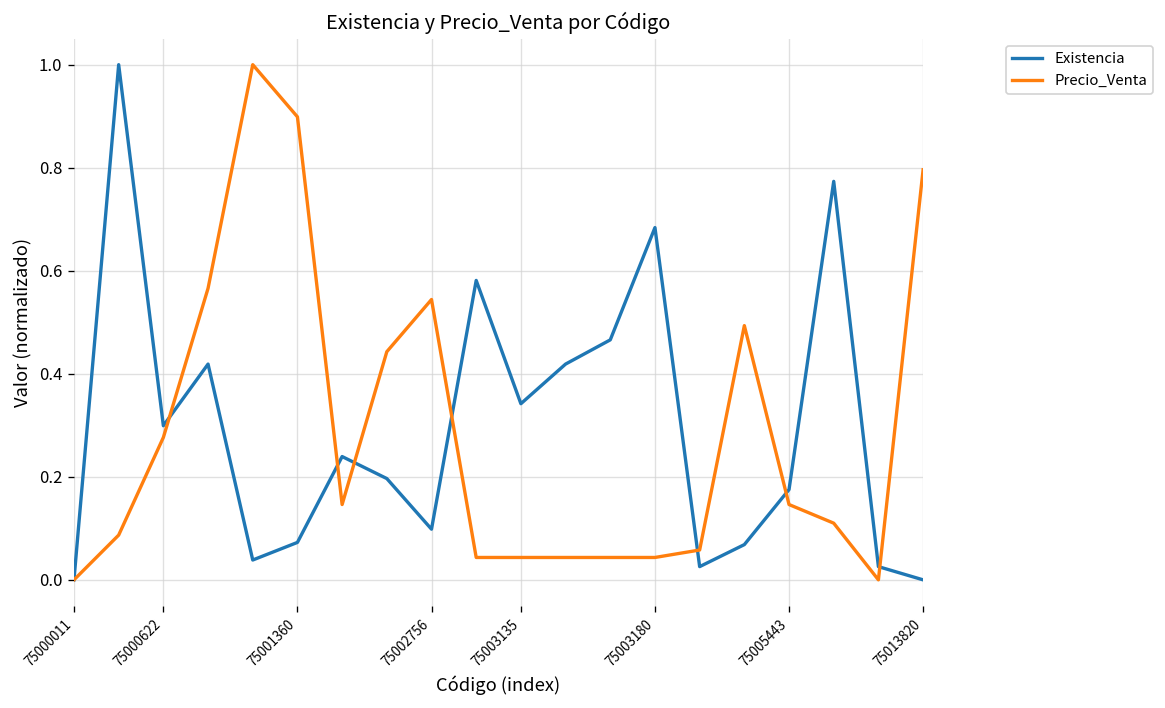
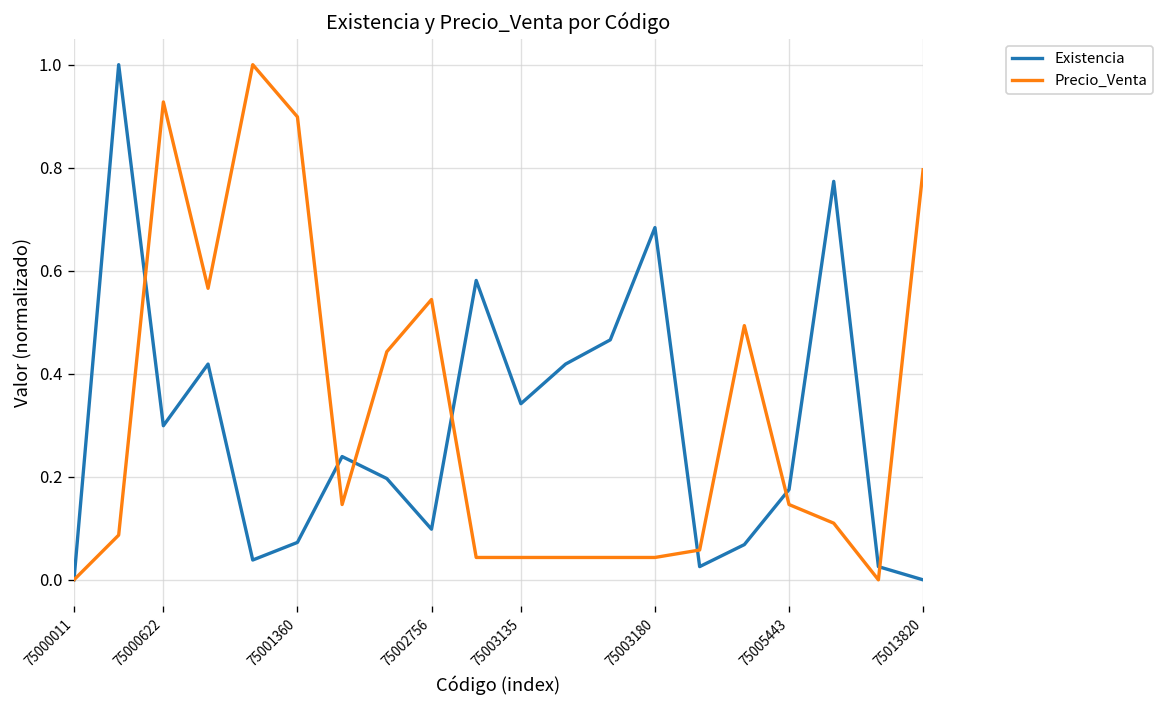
  {
    "Existencia": {
      "75000622": 0.30,
      "75001360": 0.07,
      "75002756": 0.10,
      "75003135": 0.34,
      "75003180": 0.68,
      "75005443": 0.18,
      "75013820": 0.00
    },
    "Precio_Venta": {
-     "75000622": 0.28,
+     "75000622": 0.93,
      "75001360": 0.90,
      "75002756": 0.54,
      "75003135": 0.04,
      "75003180": 0.04,
      "75005443": 0.15,
      "75013820": 0.80
    }
  }
